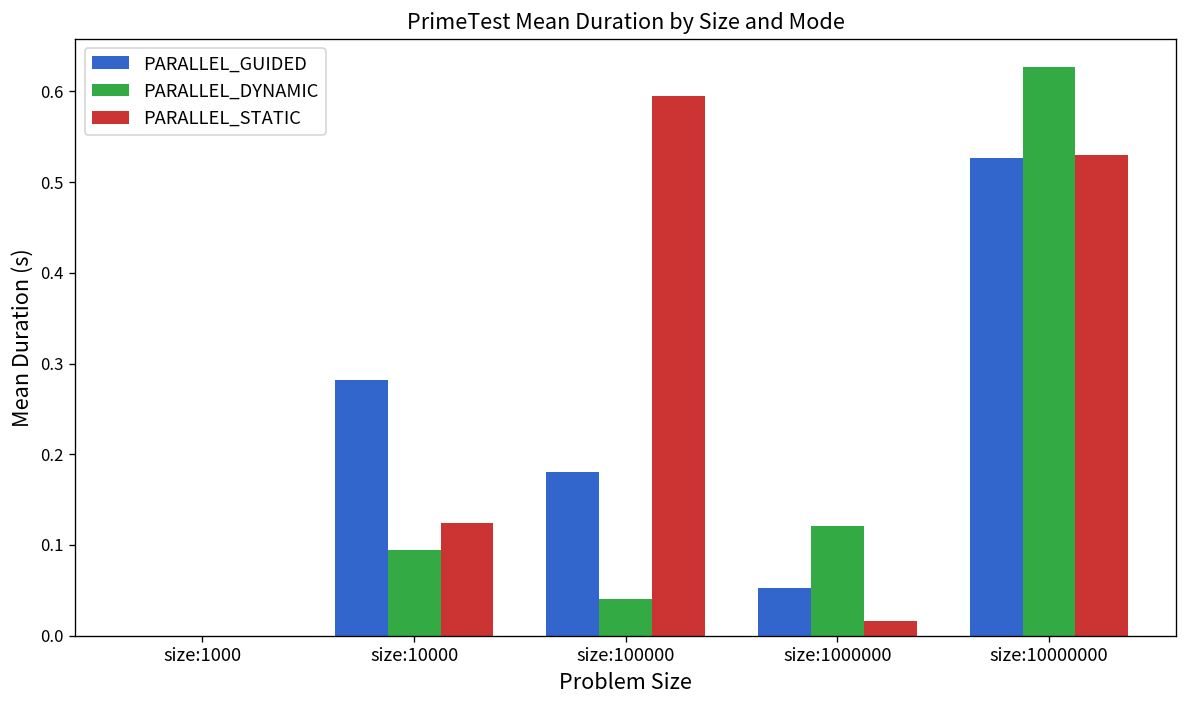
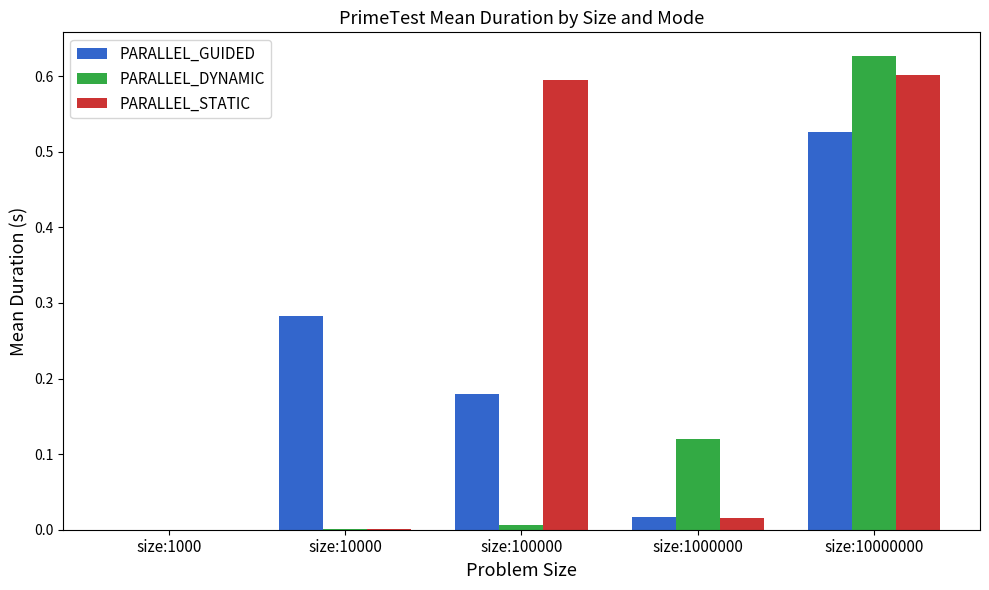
  {
    "PARALLEL_GUIDED": {
      "size:10000": 0.28,
      "size:100000": 0.18,
-     "size:1000000": 0.05,
+     "size:1000000": 0.02,
      "size:10000000": 0.53
    },
    "PARALLEL_DYNAMIC": {
-     "size:10000": 0.09,
-     "size:100000": 0.04,
+     "size:10000": 0.00,
+     "size:100000": 0.01,
      "size:1000000": 0.12,
      "size:10000000": 0.63
    },
    "PARALLEL_STATIC": {
-     "size:10000": 0.12,
+     "size:10000": 0.00,
      "size:100000": 0.59,
      "size:1000000": 0.02,
-     "size:10000000": 0.53
+     "size:10000000": 0.60
    }
  }
